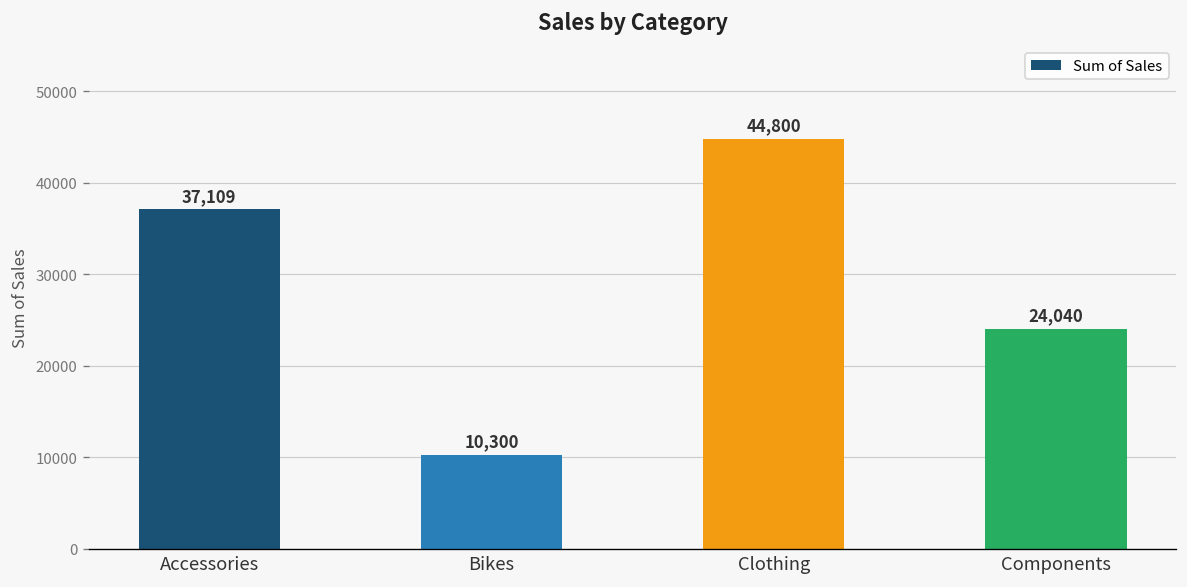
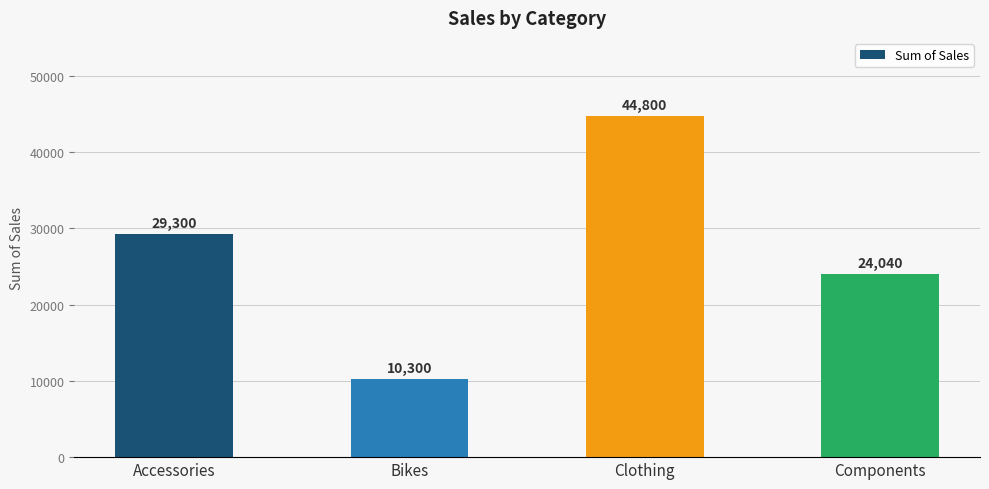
  {
-   "Accessories": "37,109",
+   "Accessories": "29,300",
    "Bikes": "10,300",
    "Clothing": "44,800",
    "Components": "24,040"
  }
